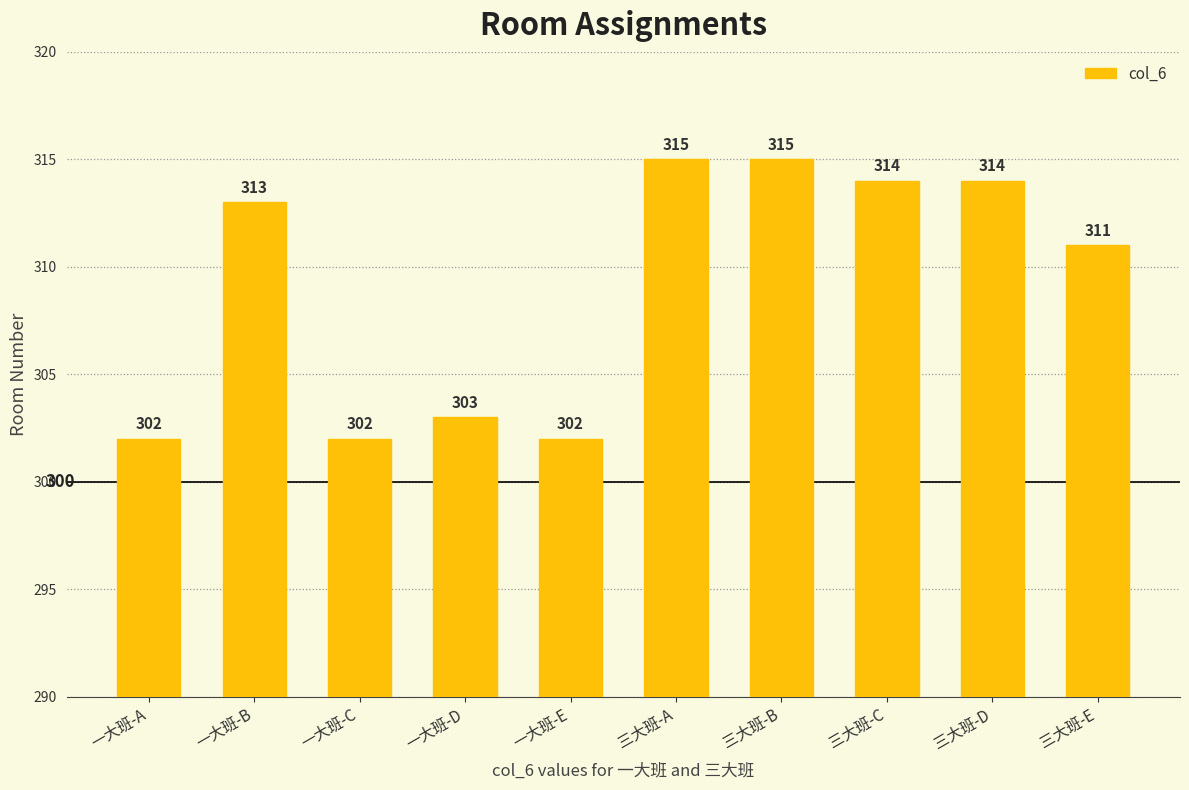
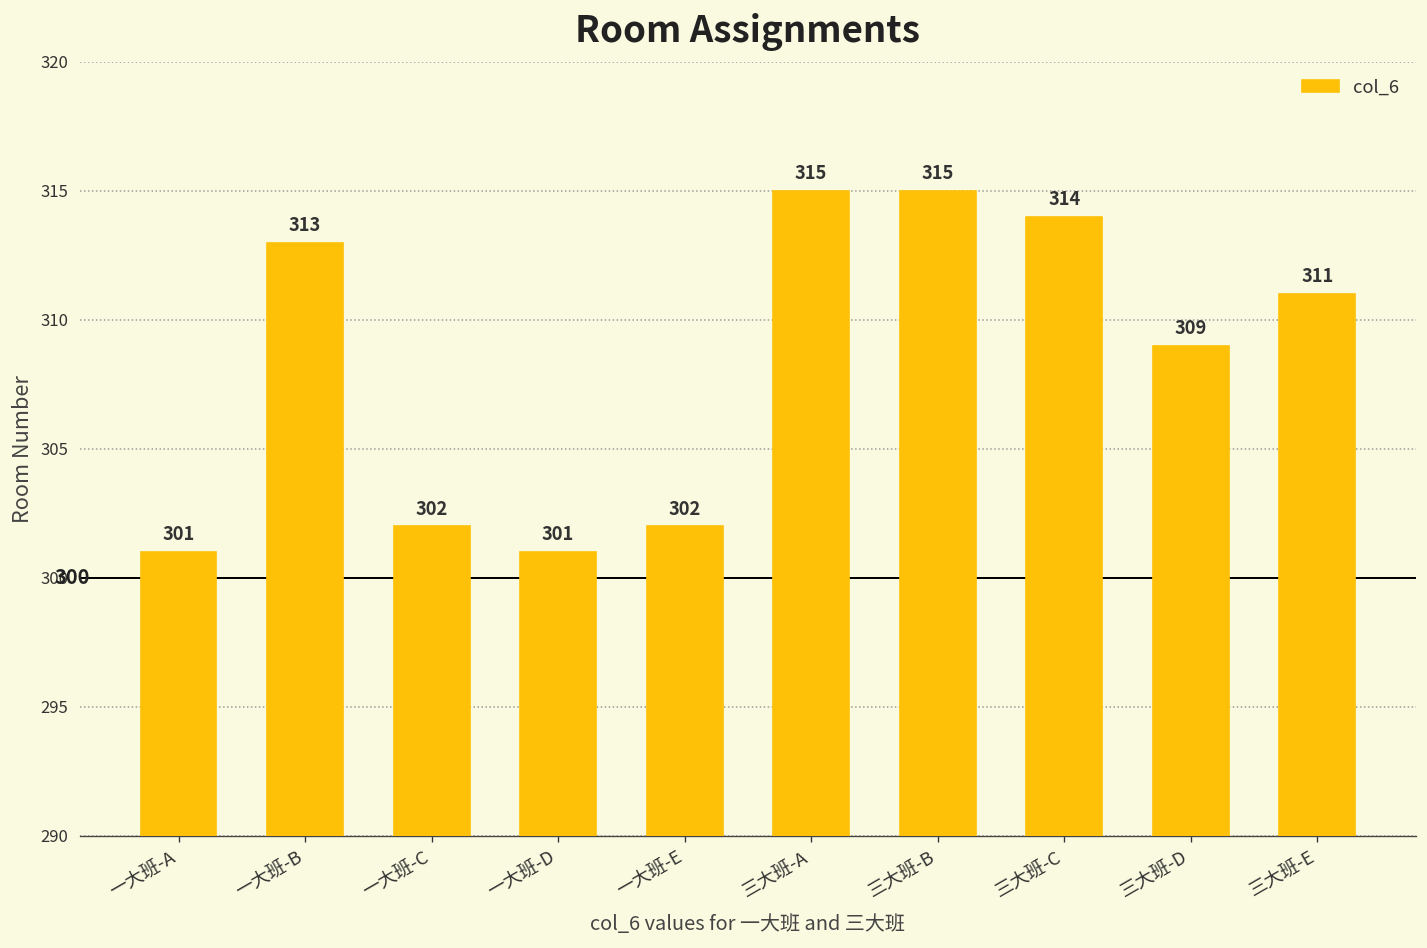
  {
-   "一大班-A": 302,
+   "一大班-A": 301,
    "一大班-B": 313,
    "一大班-C": 302,
-   "一大班-D": 303,
+   "一大班-D": 301,
    "一大班-E": 302,
    "三大班-A": 315,
    "三大班-B": 315,
    "三大班-C": 314,
-   "三大班-D": 314,
+   "三大班-D": 309,
    "三大班-E": 311
  }
